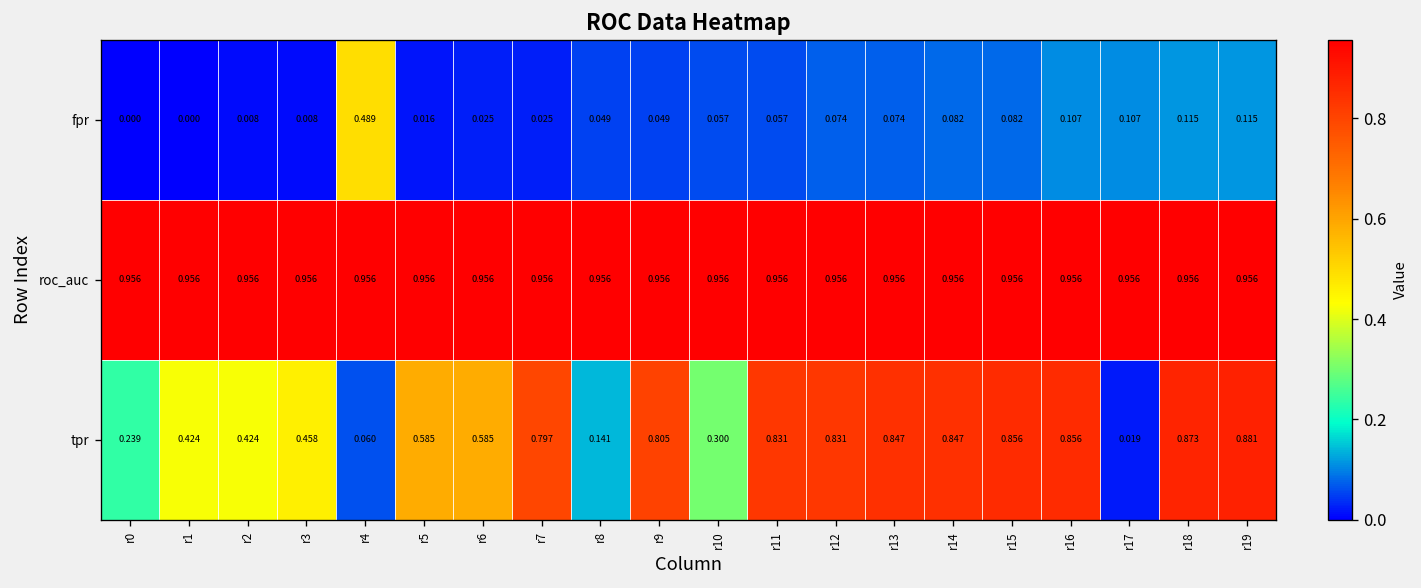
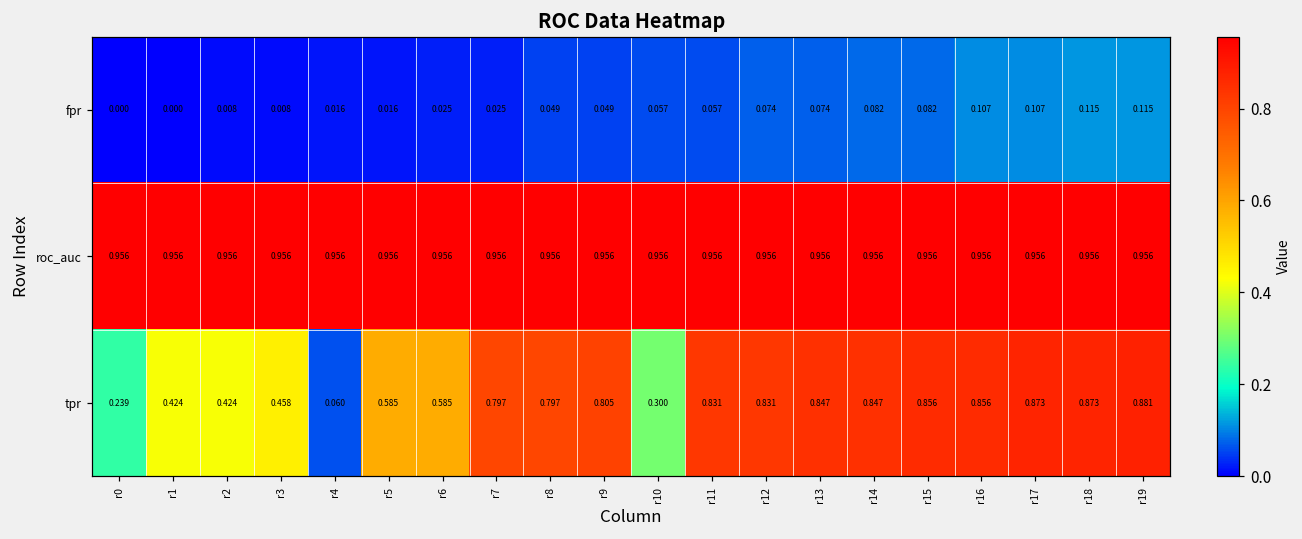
  {
    "fpr": {
      "r0": 0.000,
      "r1": 0.000,
      "r2": 0.008,
      "r3": 0.008,
-     "r4": 0.489,
+     "r4": 0.016,
      "r5": 0.016,
      "r6": 0.025,
      "r7": 0.025,
      "r8": 0.049,
      "r9": 0.049,
      "r10": 0.057,
      "r11": 0.057,
      "r12": 0.074,
      "r13": 0.074,
      "r14": 0.082,
      "r15": 0.082,
      "r16": 0.107,
      "r17": 0.107,
      "r18": 0.115,
      "r19": 0.115
    },
    "roc_auc": {
      "r0": 0.956,
      "r1": 0.956,
      "r2": 0.956,
      "r3": 0.956,
      "r4": 0.956,
      "r5": 0.956,
      "r6": 0.956,
      "r7": 0.956,
      "r8": 0.956,
      "r9": 0.956,
      "r10": 0.956,
      "r11": 0.956,
      "r12": 0.956,
      "r13": 0.956,
      "r14": 0.956,
      "r15": 0.956,
      "r16": 0.956,
      "r17": 0.956,
      "r18": 0.956,
      "r19": 0.956
    },
    "tpr": {
      "r0": 0.239,
      "r1": 0.424,
      "r2": 0.424,
      "r3": 0.458,
      "r4": 0.060,
      "r5": 0.585,
      "r6": 0.585,
      "r7": 0.797,
-     "r8": 0.141,
+     "r8": 0.797,
      "r9": 0.805,
      "r10": 0.300,
      "r11": 0.831,
      "r12": 0.831,
      "r13": 0.847,
      "r14": 0.847,
      "r15": 0.856,
      "r16": 0.856,
-     "r17": 0.019,
+     "r17": 0.873,
      "r18": 0.873,
      "r19": 0.881
    }
  }
